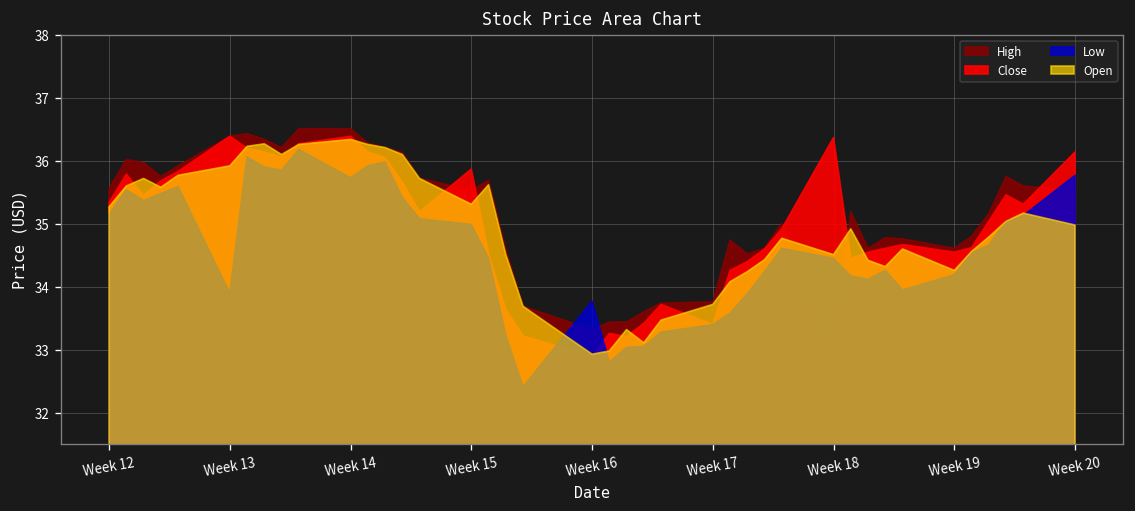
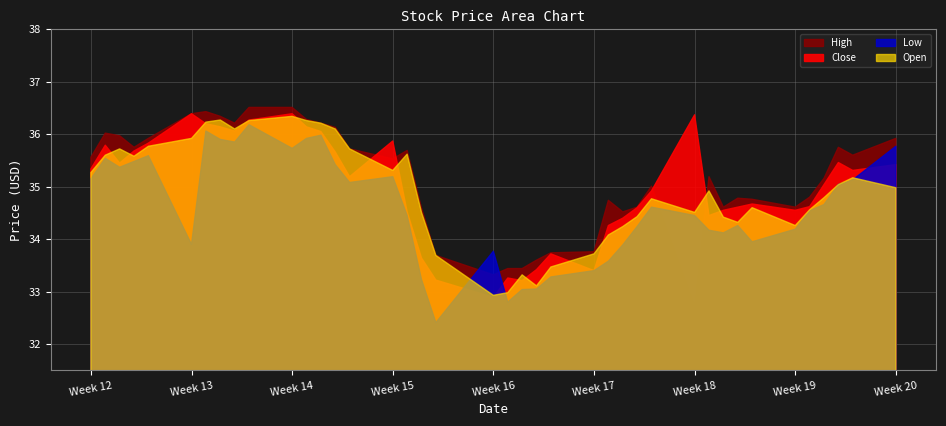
  {
    "High": {
      "Week 12": 35.6,
      "Week 14": 36.5,
      "Week 15": 35.5,
      "Week 16": 33.3,
      "Week 18": 32.7,
      "Week 19": 34.6,
-     "Week 20": 35.5
+     "Week 20": 35.9
    },
    "Close": {
      "Week 12": 35.3,
      "Week 14": 36.4,
      "Week 15": 35.9,
      "Week 18": 36.4,
      "Week 19": 34.6,
-     "Week 20": 36.1
+     "Week 20": 35.4
    },
    "Low": {
      "Week 12": 35.2,
      "Week 13": 33.9,
      "Week 14": 35.7,
-     "Week 15": 35.0,
+     "Week 15": 35.2,
      "Week 16": 33.8,
      "Week 18": 34.5,
      "Week 19": 34.2,
      "Week 20": 35.8
    },
    "Open": {
      "Week 12": 35.3,
      "Week 13": 35.9,
      "Week 14": 36.3,
      "Week 15": 35.3,
      "Week 18": 34.5,
      "Week 19": 34.3,
      "Week 20": 35.0
    }
  }
